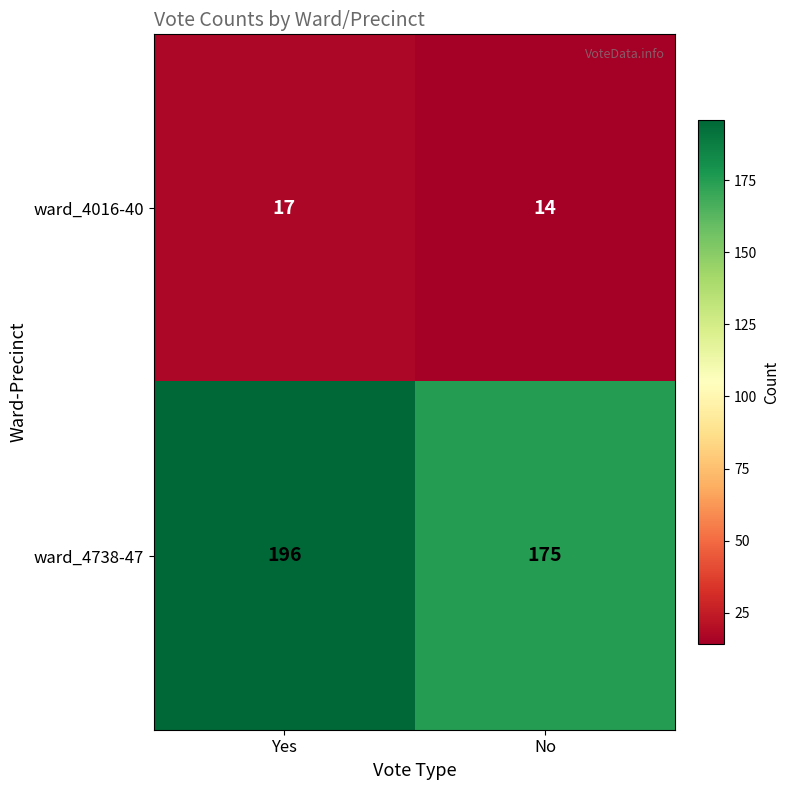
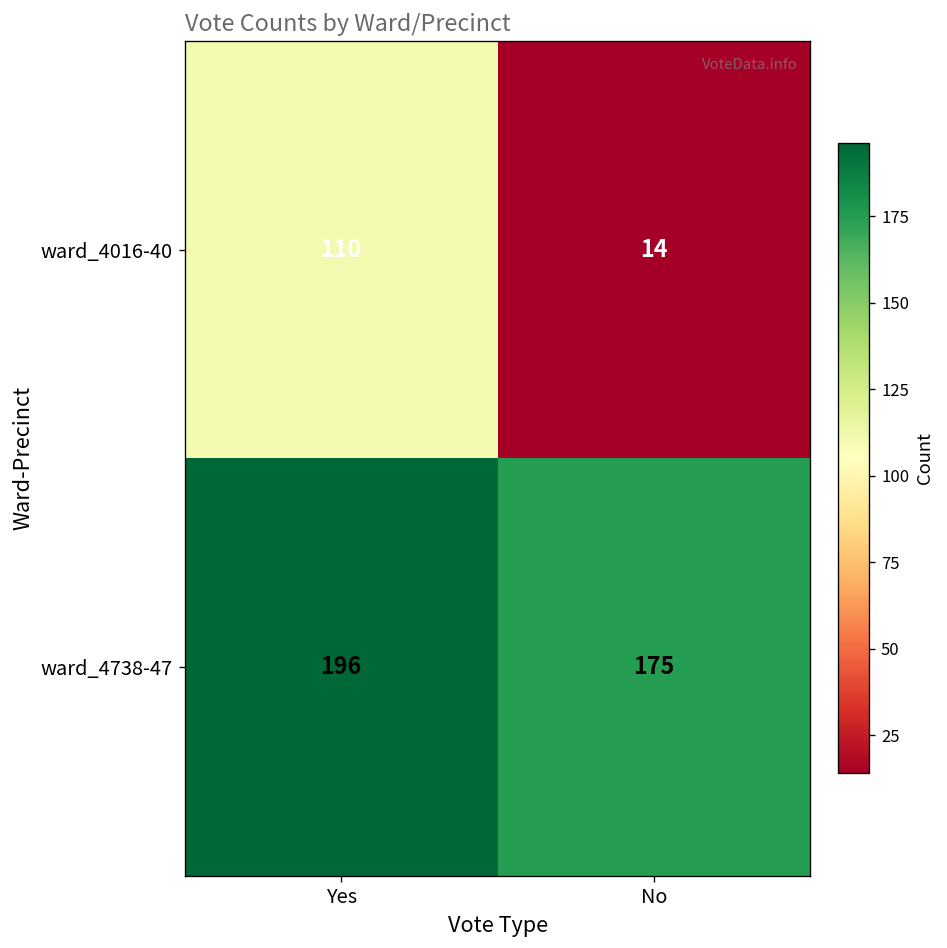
  {
    "ward_4016-40": {
-     "Yes": 17
+     "Yes": 110
    },
    "ward_4738-47": {
      "Yes": 196,
      "No": 175
    }
  }
